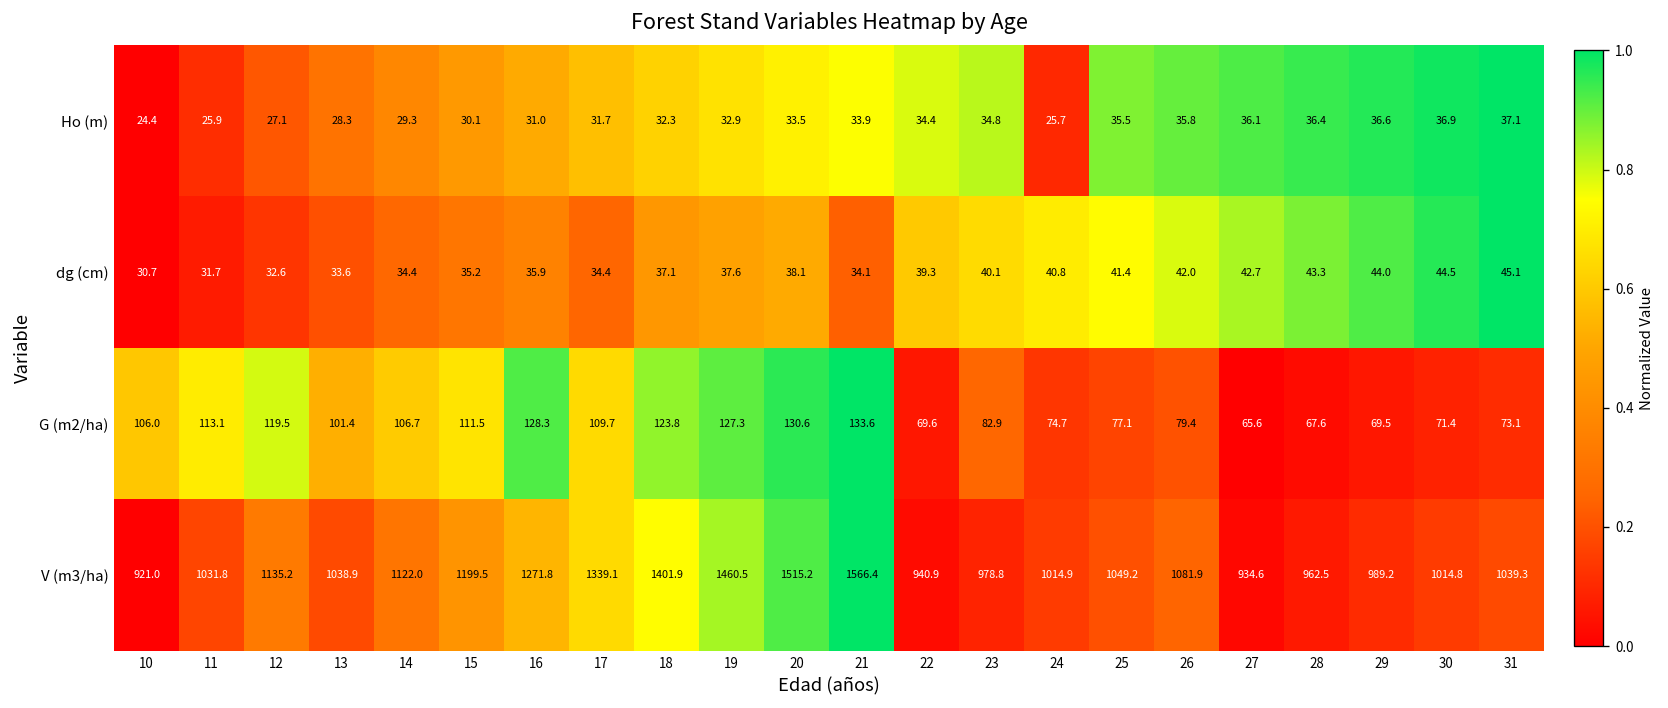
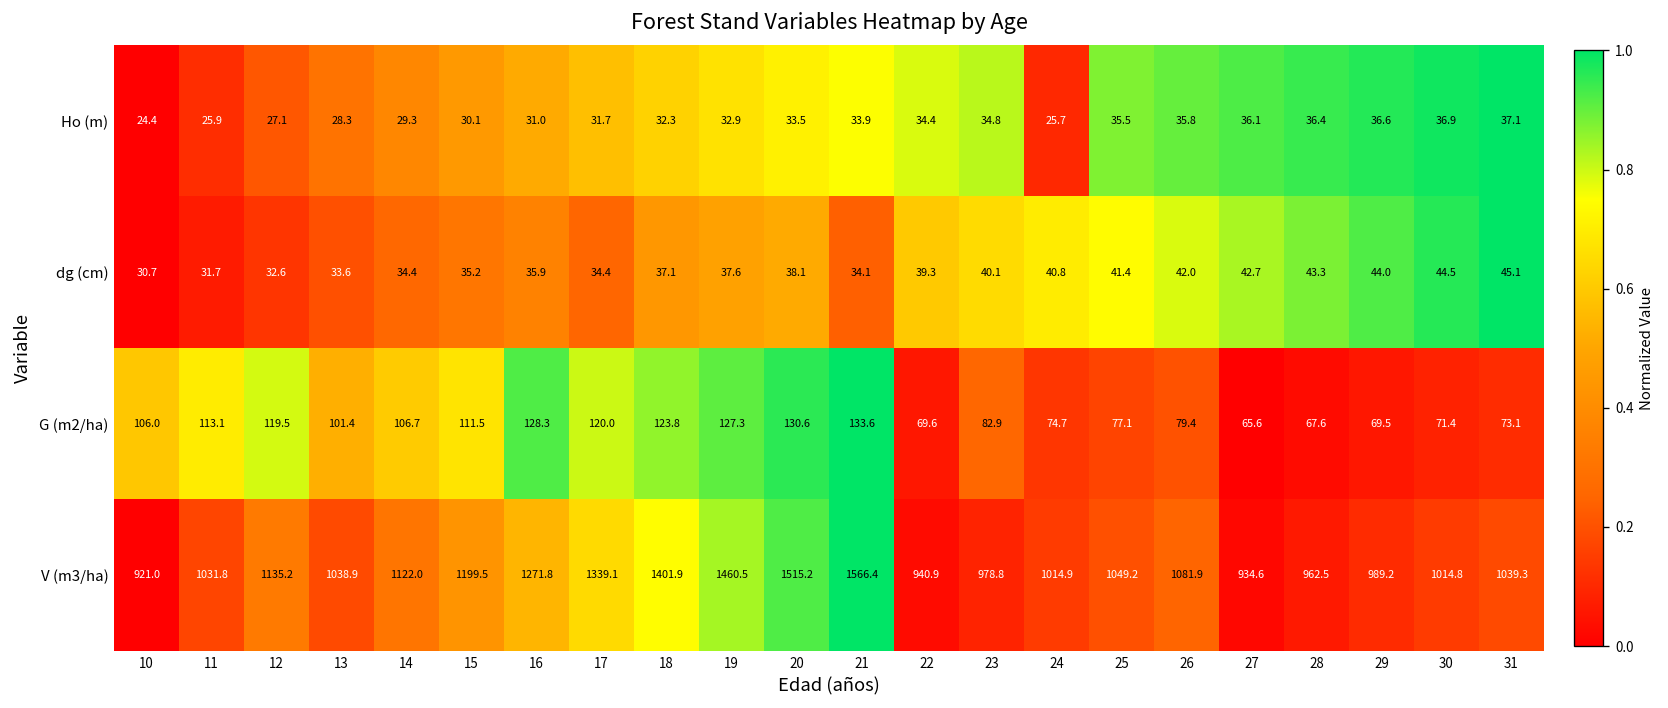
  {
    "Ho (m)": {
      "10": 24.4,
      "11": 25.9,
      "12": 27.1,
      "13": 28.3,
      "14": 29.3,
      "15": 30.1,
      "16": 31.0,
      "17": 31.7,
      "18": 32.3,
      "19": 32.9,
      "20": 33.5,
      "21": 33.9,
      "22": 34.4,
      "23": 34.8,
      "24": 25.7,
      "25": 35.5,
      "26": 35.8,
      "27": 36.1,
      "28": 36.4,
      "29": 36.6,
      "30": 36.9,
      "31": 37.1
    },
    "dg (cm)": {
      "10": 30.7,
      "11": 31.7,
      "12": 32.6,
      "13": 33.6,
      "14": 34.4,
      "15": 35.2,
      "16": 35.9,
      "17": 34.4,
      "18": 37.1,
      "19": 37.6,
      "20": 38.1,
      "21": 34.1,
      "22": 39.3,
      "23": 40.1,
      "24": 40.8,
      "25": 41.4,
      "26": 42.0,
      "27": 42.7,
      "28": 43.3,
      "29": 44.0,
      "30": 44.5,
      "31": 45.1
    },
    "G (m2/ha)": {
      "10": 106.0,
      "11": 113.1,
      "12": 119.5,
      "13": 101.4,
      "14": 106.7,
      "15": 111.5,
      "16": 128.3,
-     "17": 109.7,
+     "17": 120.0,
      "18": 123.8,
      "19": 127.3,
      "20": 130.6,
      "21": 133.6,
      "22": 69.6,
      "23": 82.9,
      "24": 74.7,
      "25": 77.1,
      "26": 79.4,
      "27": 65.6,
      "28": 67.6,
      "29": 69.5,
      "30": 71.4,
      "31": 73.1
    },
    "V (m3/ha)": {
      "10": 921.0,
      "11": 1031.8,
      "12": 1135.2,
      "13": 1038.9,
      "14": 1122.0,
      "15": 1199.5,
      "16": 1271.8,
      "17": 1339.1,
      "18": 1401.9,
      "19": 1460.5,
      "20": 1515.2,
      "21": 1566.4,
      "22": 940.9,
      "23": 978.8,
      "24": 1014.9,
      "25": 1049.2,
      "26": 1081.9,
      "27": 934.6,
      "28": 962.5,
      "29": 989.2,
      "30": 1014.8,
      "31": 1039.3
    }
  }
